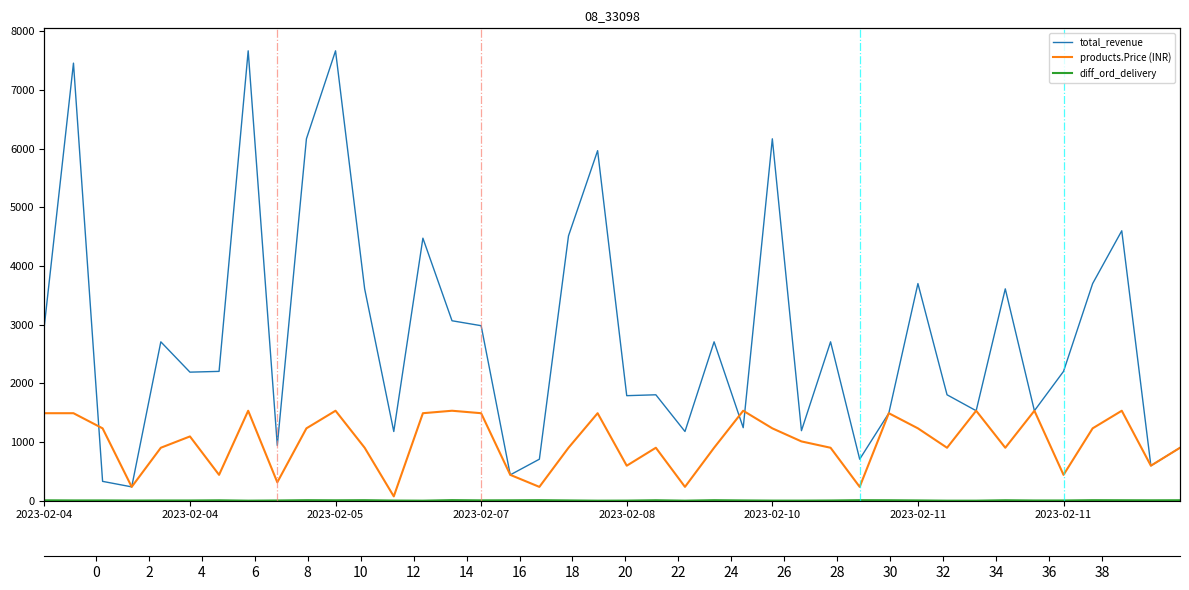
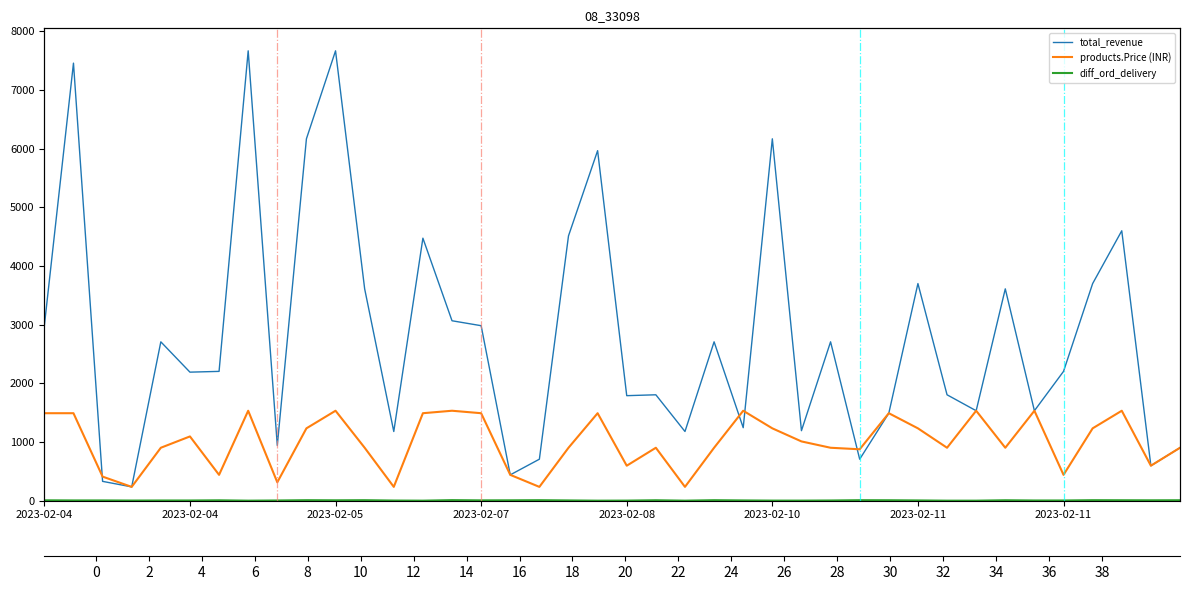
  {
    "total_revenue": {
      "2": 300,
      "4": 2700,
      "6": 2200,
      "8": 900,
      "12": 1200,
      "14": 3100,
      "18": 4500,
      "22": 1200,
      "24": 1200,
      "26": 1200,
      "28": 700,
      "36": 3700
    },
    "products.Price (INR)": {
-     "2": 1200,
+     "2": 400,
      "4": 900,
      "6": 400,
      "8": 300,
-     "12": 100,
+     "12": 200,
      "14": 1500,
      "18": 900,
      "22": 200,
      "24": 1500,
      "26": 1000,
-     "28": 200,
+     "28": 900,
      "36": 1200
    },
    "diff_ord_delivery": {
      "2": 0,
      "4": 0,
      "6": 0,
      "8": 0,
      "12": 0,
      "14": 0,
      "16": 0,
      "18": 0,
      "22": 0,
      "24": 0,
      "26": 0,
      "28": 0,
      "32": 0,
      "34": 0,
      "36": 0,
      "38": 0
    }
  }
